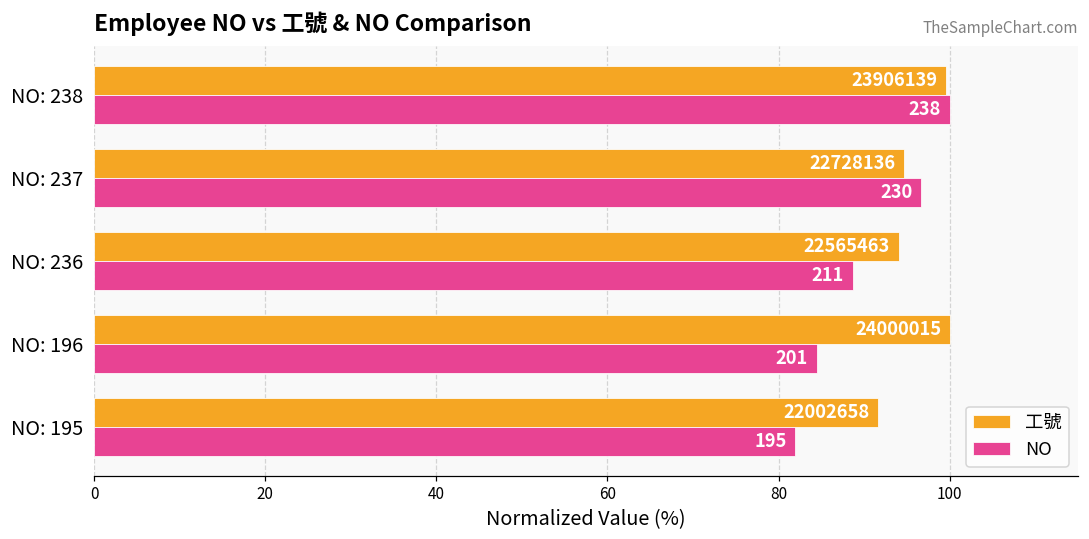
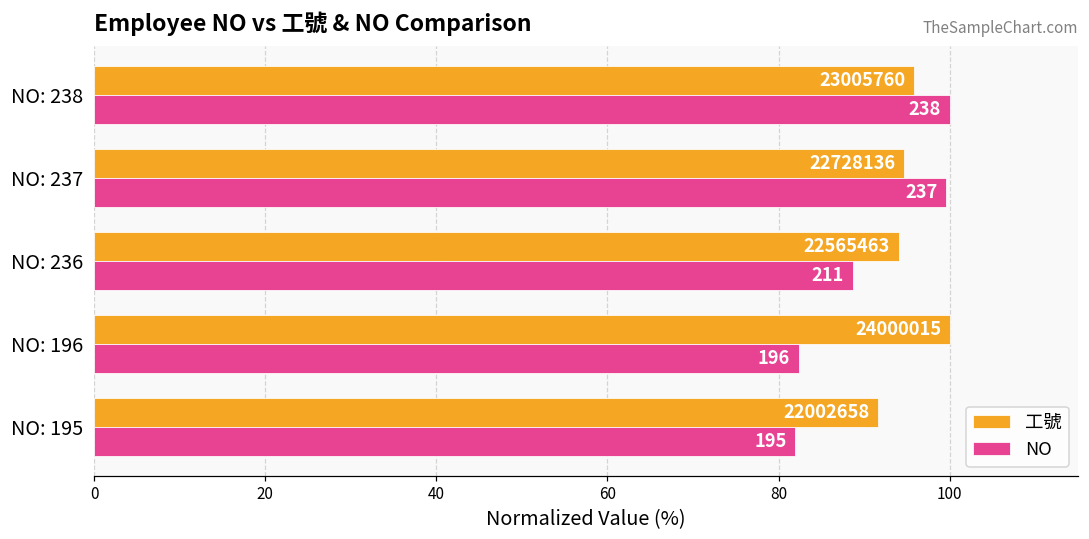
  {
    "工號": {
-     "NO: 238": 23906139
+     "NO: 238": 23005760
    },
    "NO": {
-     "NO: 237": 230,
-     "NO: 196": 201
+     "NO: 237": 237,
+     "NO: 196": 196
    }
  }
